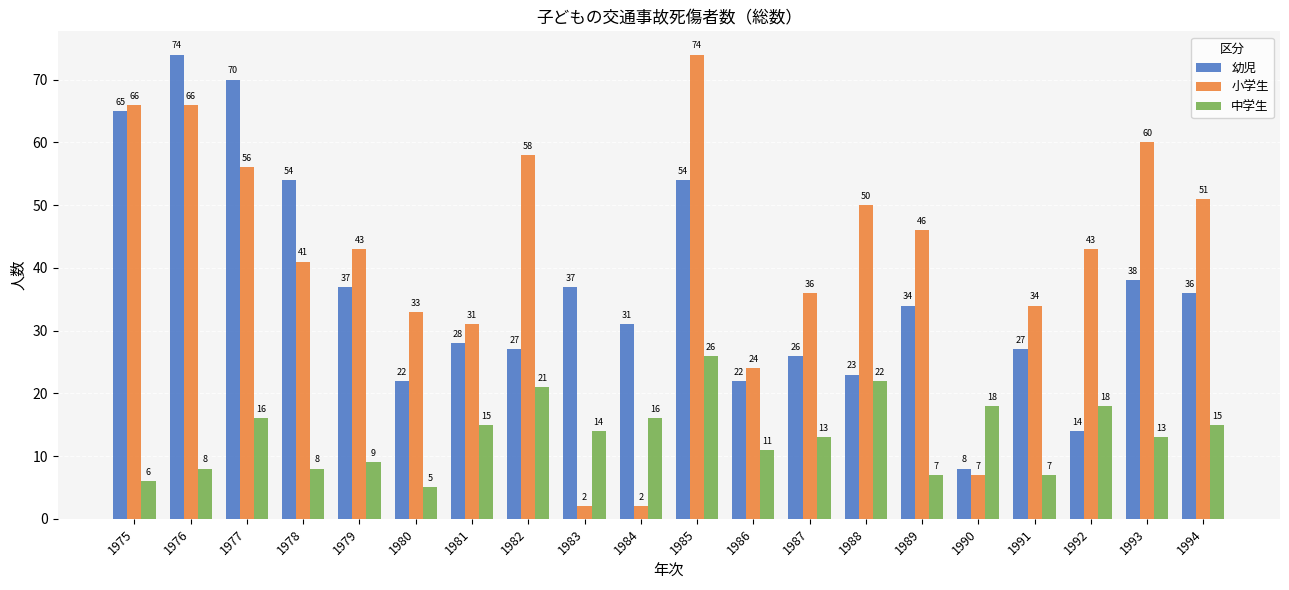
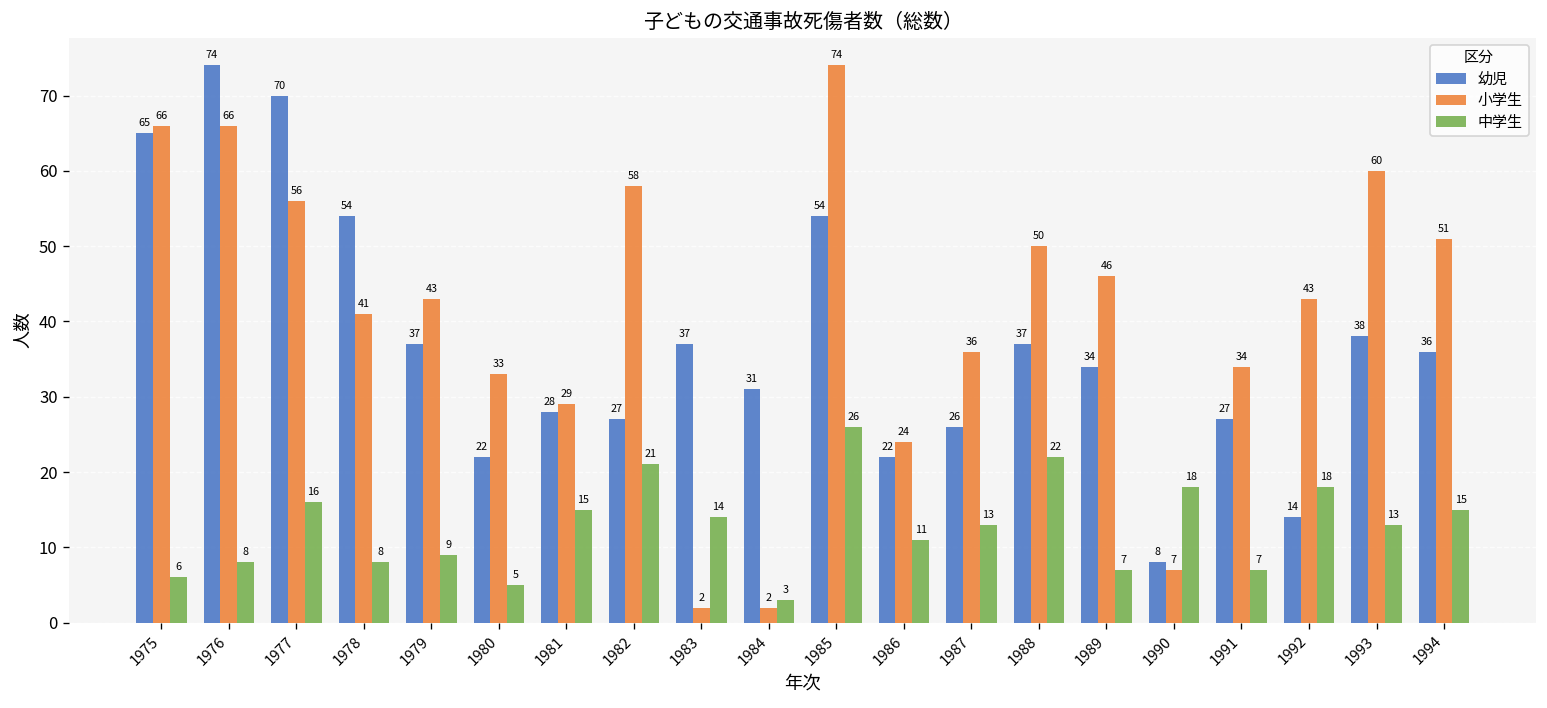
  {
    "幼児": {
      "1975": 65,
      "1976": 74,
      "1977": 70,
      "1978": 54,
      "1979": 37,
      "1980": 22,
      "1981": 28,
      "1982": 27,
      "1983": 37,
      "1984": 31,
      "1985": 54,
      "1986": 22,
      "1987": 26,
-     "1988": 23,
+     "1988": 37,
      "1989": 34,
      "1990": 8,
      "1991": 27,
      "1992": 14,
      "1993": 38,
      "1994": 36
    },
    "小学生": {
      "1975": 66,
      "1976": 66,
      "1977": 56,
      "1978": 41,
      "1979": 43,
      "1980": 33,
-     "1981": 31,
+     "1981": 29,
      "1982": 58,
      "1983": 2,
      "1984": 2,
      "1985": 74,
      "1986": 24,
      "1987": 36,
      "1988": 50,
      "1989": 46,
      "1990": 7,
      "1991": 34,
      "1992": 43,
      "1993": 60,
      "1994": 51
    },
    "中学生": {
      "1975": 6,
      "1976": 8,
      "1977": 16,
      "1978": 8,
      "1979": 9,
      "1980": 5,
      "1981": 15,
      "1982": 21,
      "1983": 14,
-     "1984": 16,
+     "1984": 3,
      "1985": 26,
      "1986": 11,
      "1987": 13,
      "1988": 22,
      "1989": 7,
      "1990": 18,
      "1991": 7,
      "1992": 18,
      "1993": 13,
      "1994": 15
    }
  }
